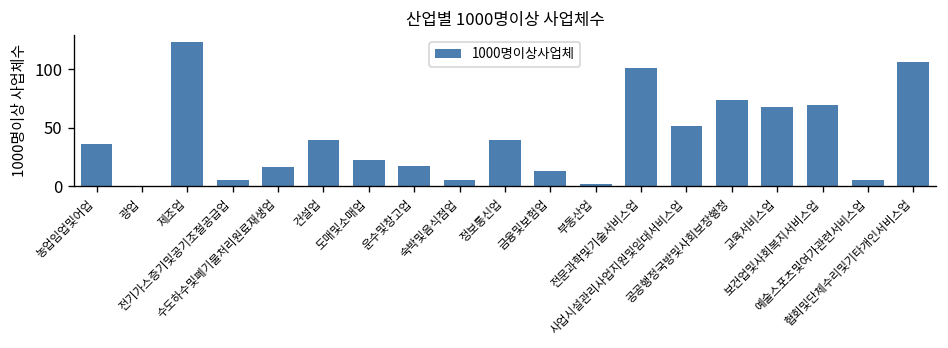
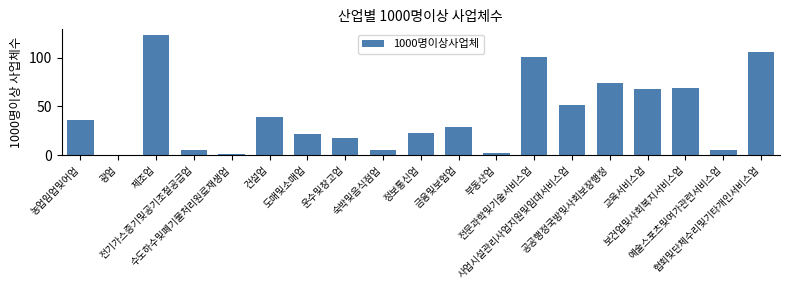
  {
    "농업임업및어업": 40,
    "광업": 0,
    "제조업": 120,
    "전기가스증기및공기조절공급업": 10,
-   "수도하수및폐기물처리원료재생업": 20,
+   "수도하수및폐기물처리원료재생업": 0,
    "건설업": 40,
    "도매및소매업": 20,
    "운수및창고업": 20,
    "숙박및음식점업": 10,
-   "정보통신업": 40,
-   "금융및보험업": 10,
+   "정보통신업": 20,
+   "금융및보험업": 30,
    "전문과학및기술서비스업": 100,
    "사업시설관리사업지원및임대서비스업": 50,
    "공공행정국방및사회보장행정": 70,
    "교육서비스업": 70,
    "보건업및사회복지서비스업": 70,
    "예술스포츠및여가관련서비스업": 10,
    "협회및단체수리및기타개인서비스업": 110
  }
